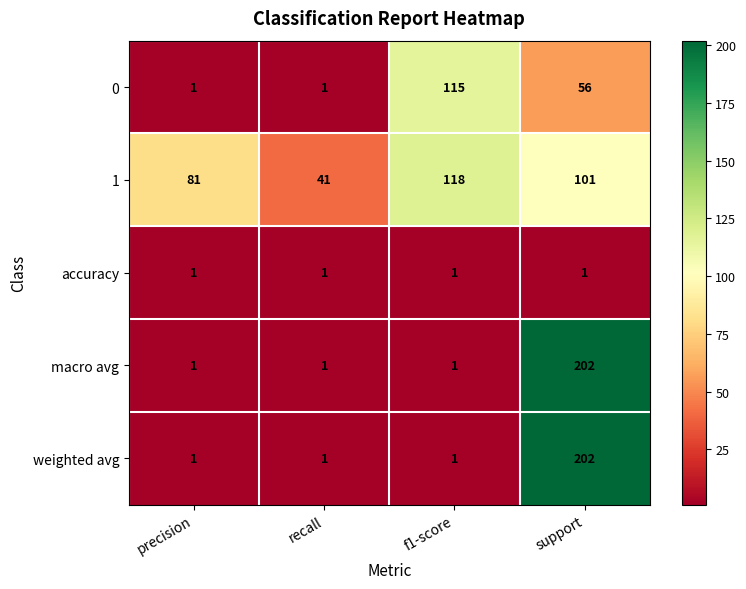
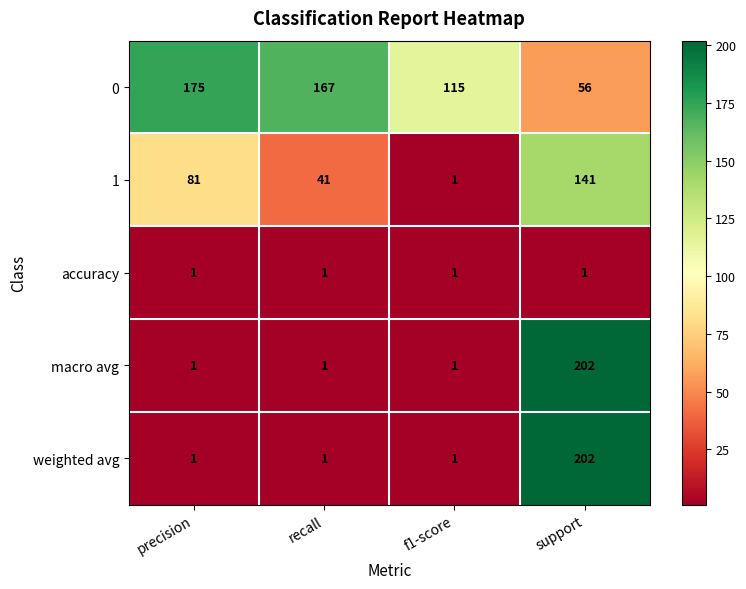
  {
    "0": {
-     "precision": 1,
-     "recall": 1,
+     "precision": 175,
+     "recall": 167,
      "f1-score": 115,
      "support": 56
    },
    "1": {
      "precision": 81,
      "recall": 41,
-     "f1-score": 118,
-     "support": 101
+     "f1-score": 1,
+     "support": 141
    },
    "accuracy": {
      "precision": 1,
      "recall": 1,
      "f1-score": 1,
      "support": 1
    },
    "macro avg": {
      "precision": 1,
      "recall": 1,
      "f1-score": 1,
      "support": 202
    },
    "weighted avg": {
      "precision": 1,
      "recall": 1,
      "f1-score": 1,
      "support": 202
    }
  }
